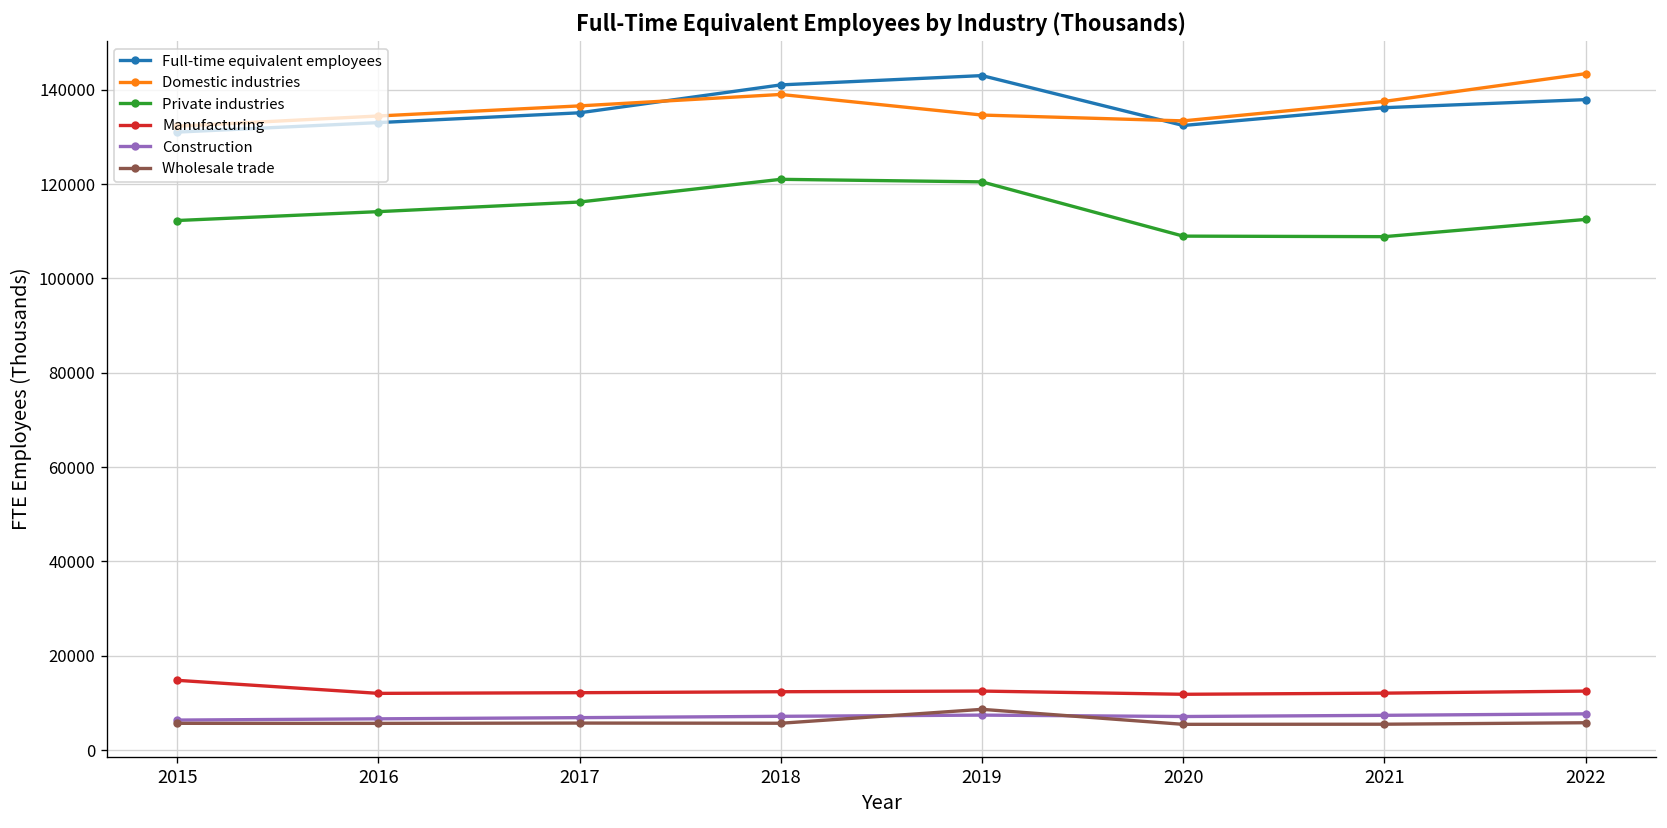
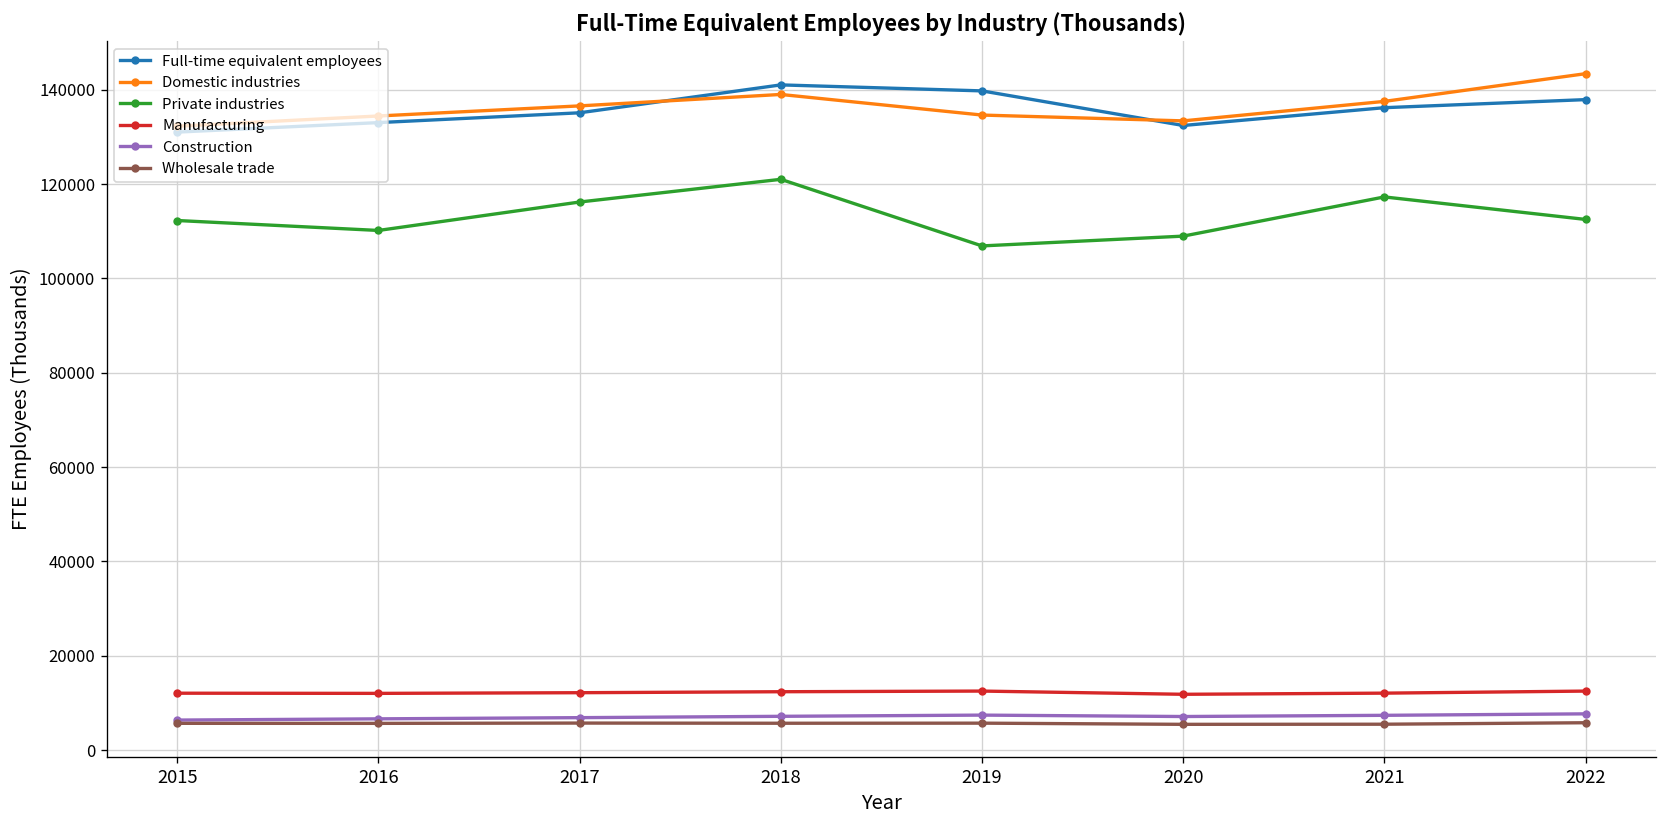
  {
    "Full-time equivalent employees": {
      "2017": 135000,
      "2018": 141000,
-     "2019": 143000,
+     "2019": 140000,
      "2020": 132000,
      "2021": 136000,
      "2022": 138000
    },
    "Domestic industries": {
      "2017": 137000,
      "2018": 139000,
      "2019": 135000,
      "2020": 133000,
      "2021": 138000,
      "2022": 143000
    },
    "Private industries": {
      "2015": 112000,
-     "2016": 114000,
+     "2016": 110000,
      "2017": 116000,
      "2018": 121000,
-     "2019": 120000,
+     "2019": 107000,
      "2020": 109000,
-     "2021": 109000,
+     "2021": 117000,
      "2022": 112000
    },
    "Manufacturing": {
-     "2015": 15000,
+     "2015": 12000,
      "2016": 12000,
      "2017": 12000,
      "2018": 12000,
      "2019": 13000,
      "2020": 12000,
      "2021": 12000,
      "2022": 13000
    },
    "Construction": {
      "2015": 6000,
      "2016": 7000,
      "2017": 7000,
      "2018": 7000,
      "2019": 7000,
      "2020": 7000,
      "2021": 7000,
      "2022": 8000
    },
    "Wholesale trade": {
      "2015": 6000,
      "2016": 6000,
      "2017": 6000,
      "2018": 6000,
-     "2019": 9000,
+     "2019": 6000,
      "2020": 5000,
      "2021": 6000,
      "2022": 6000
    }
  }
